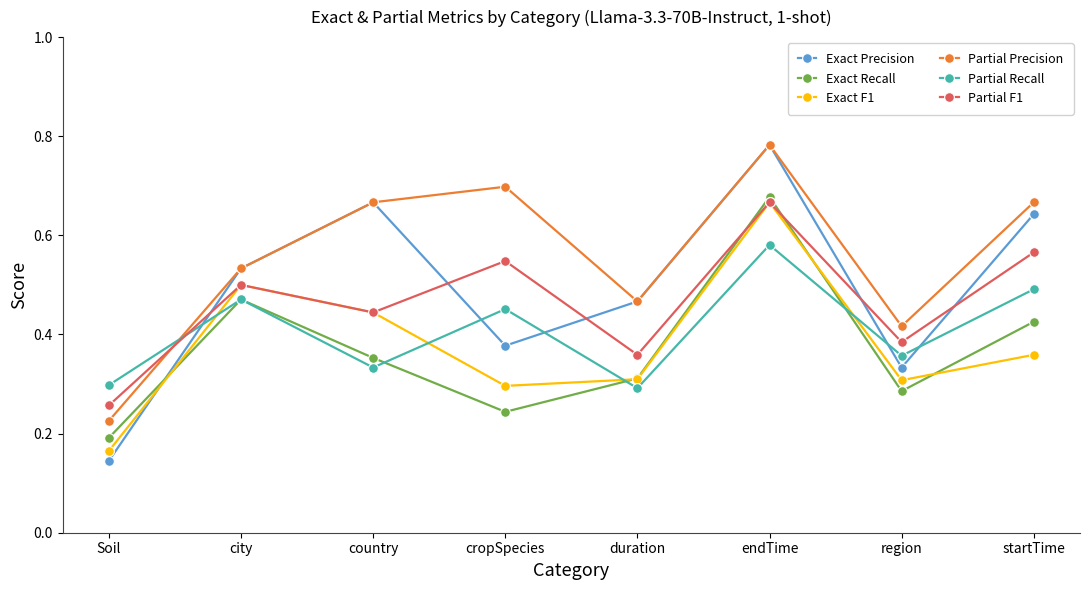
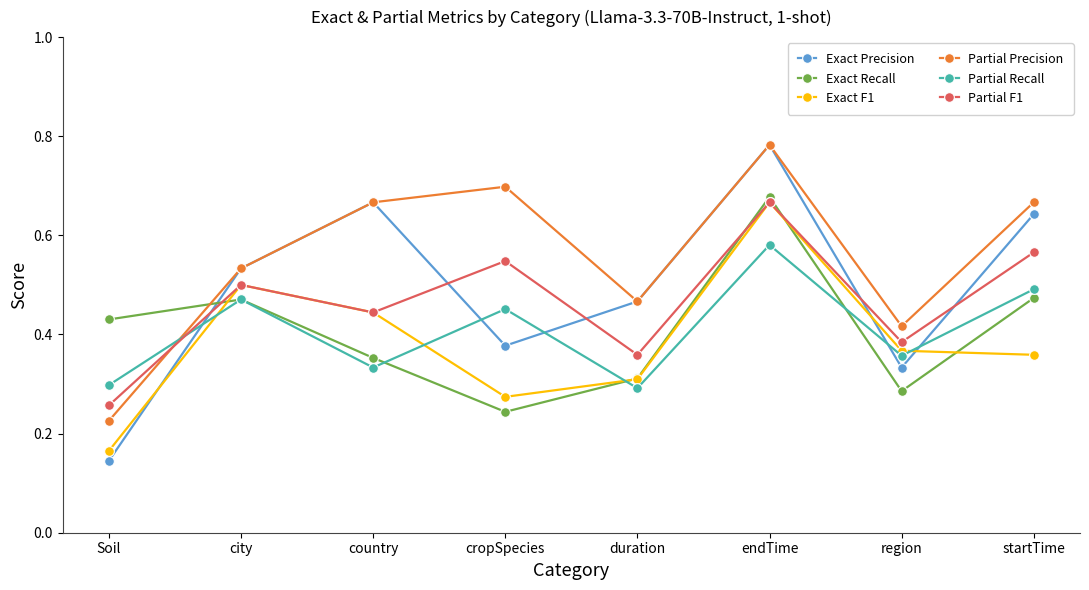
  {
    "Exact Recall": {
-     "Soil": 0.19,
+     "Soil": 0.43,
      "country": 0.35,
      "cropSpecies": 0.24,
      "endTime": 0.68,
      "region": 0.29,
-     "startTime": 0.43
+     "startTime": 0.47
    },
    "Exact F1": {
      "Soil": 0.17,
-     "cropSpecies": 0.30,
-     "region": 0.31,
+     "cropSpecies": 0.27,
+     "region": 0.37,
      "startTime": 0.36
    }
  }
